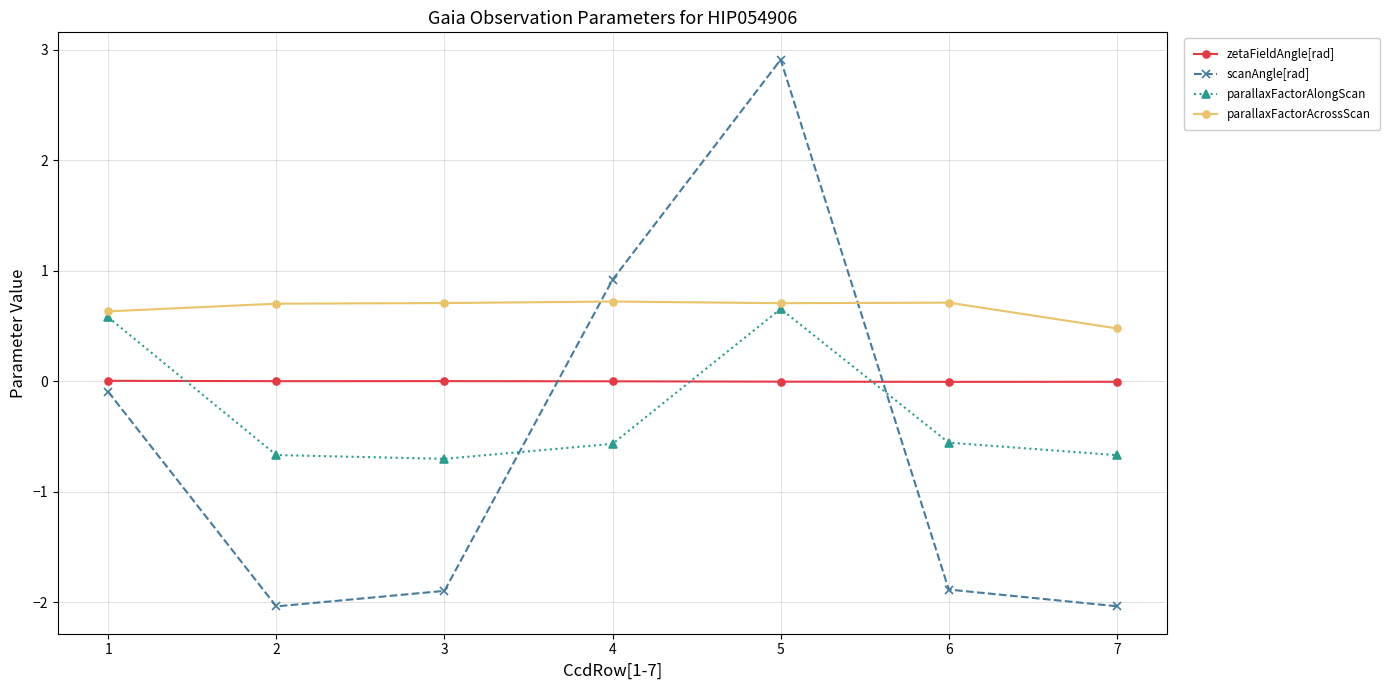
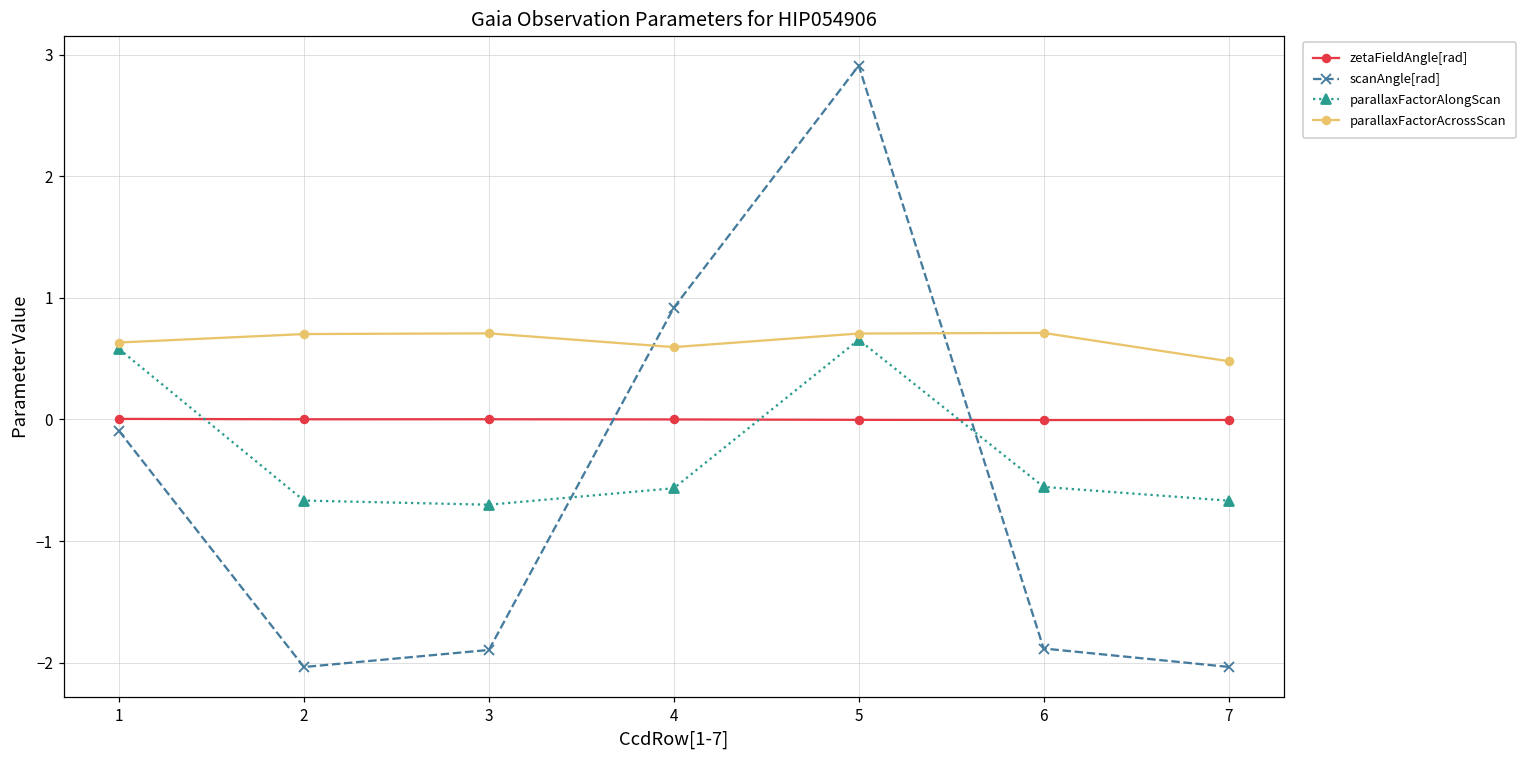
  {
    "zetaFieldAngle[rad]": {
      "1": 0.00,
      "2": 0.00,
      "3": 0.00,
      "4": 0.00,
      "5": 0.00,
      "6": 0.00,
      "7": 0.00
    },
    "parallaxFactorAcrossScan": {
      "1": 0.63,
      "2": 0.70,
      "3": 0.71,
-     "4": 0.72,
+     "4": 0.60,
      "5": 0.71,
      "6": 0.71,
      "7": 0.48
    }
  }
